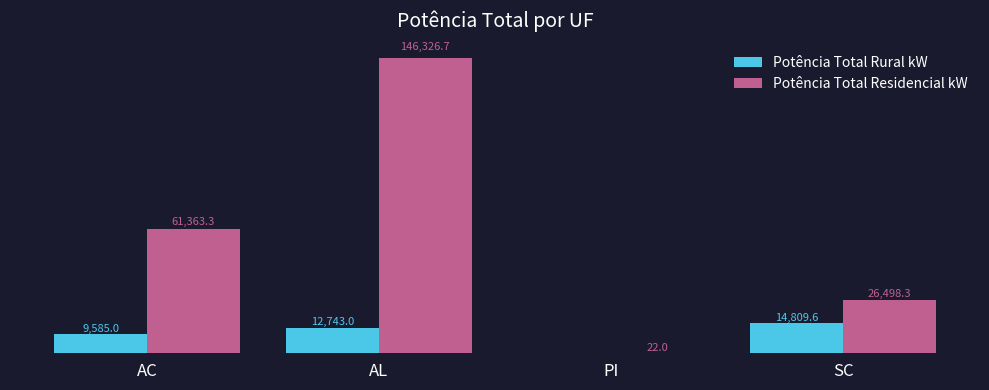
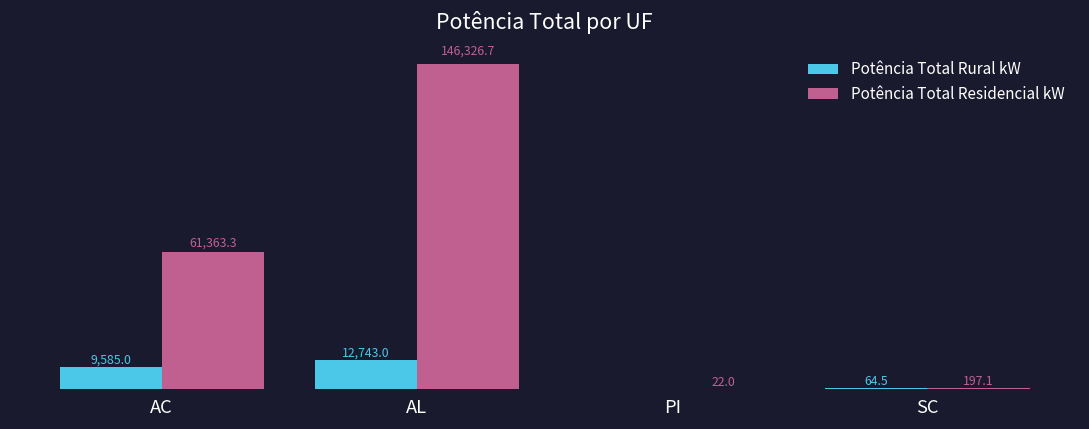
  {
    "Potência Total Rural kW": {
      "AC": "9,585.0",
      "AL": "12,743.0",
-     "SC": "14,809.6"
+     "SC": "64.5"
    },
    "Potência Total Residencial kW": {
      "AC": "61,363.3",
      "AL": "146,326.7",
      "PI": "22.0",
-     "SC": "26,498.3"
+     "SC": "197.1"
    }
  }
